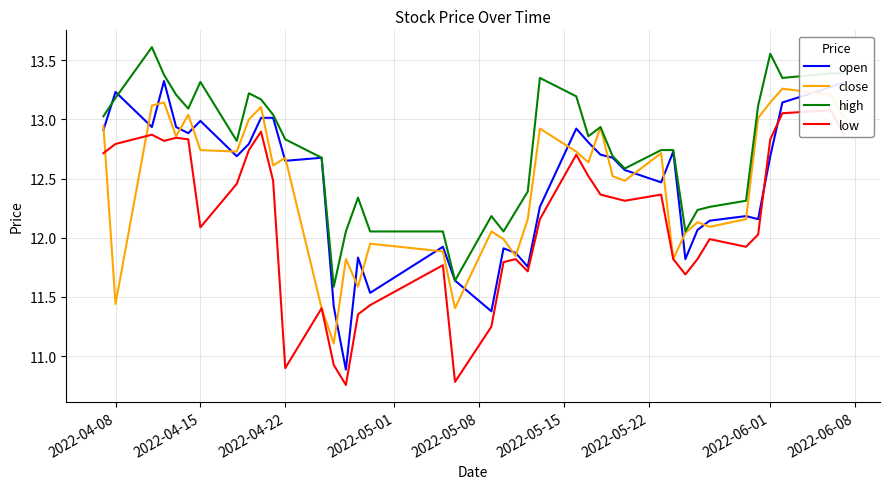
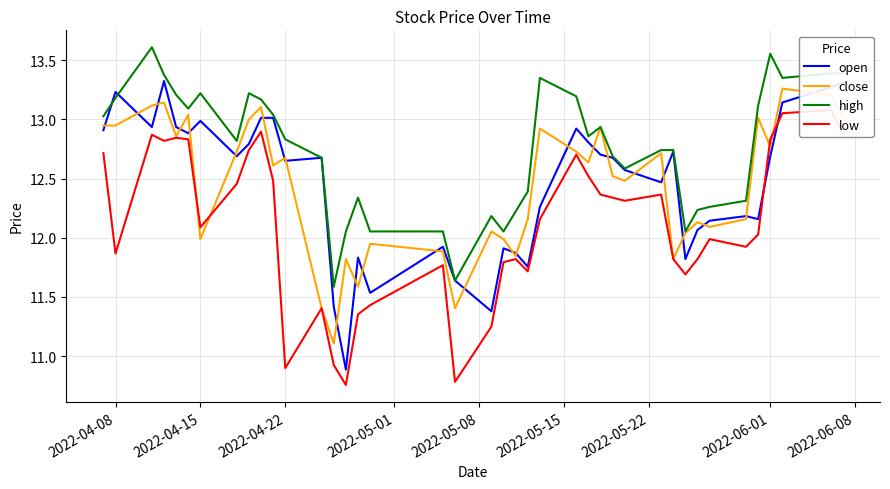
  {
    "open": {
      "2022-04-08": 13.23,
      "2022-04-15": 12.99,
      "2022-04-22": 12.65,
      "2022-06-01": 12.69
    },
    "close": {
-     "2022-04-08": 11.44,
-     "2022-04-15": 12.74,
+     "2022-04-08": 12.95,
+     "2022-04-15": 11.99,
      "2022-04-22": 12.68,
-     "2022-06-01": 13.14
+     "2022-06-01": 12.77
    },
    "high": {
      "2022-04-08": 13.18,
-     "2022-04-15": 13.32,
+     "2022-04-15": 13.22,
      "2022-04-22": 12.83,
      "2022-06-01": 13.55
    },
    "low": {
-     "2022-04-08": 12.79,
+     "2022-04-08": 11.87,
      "2022-04-15": 12.09,
      "2022-04-22": 10.90,
      "2022-06-01": 12.83
    }
  }
